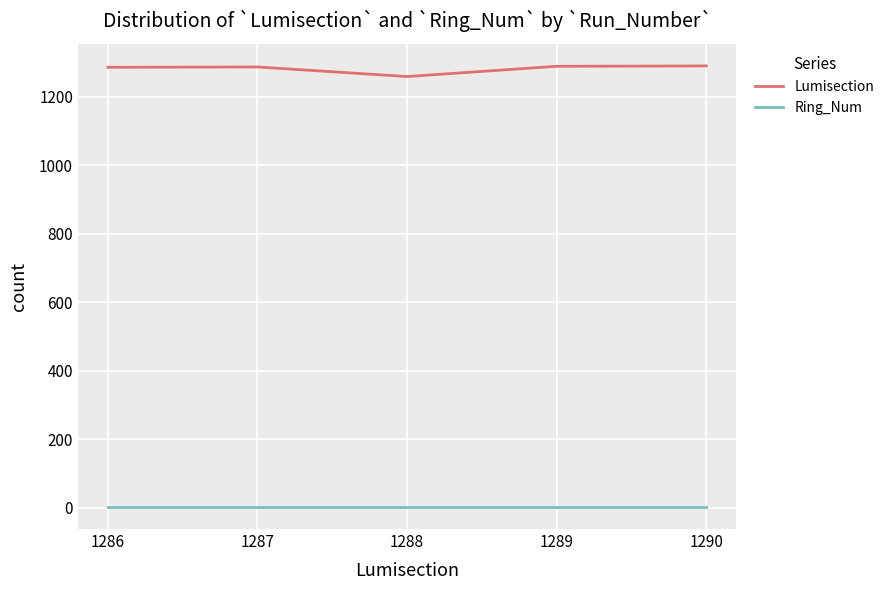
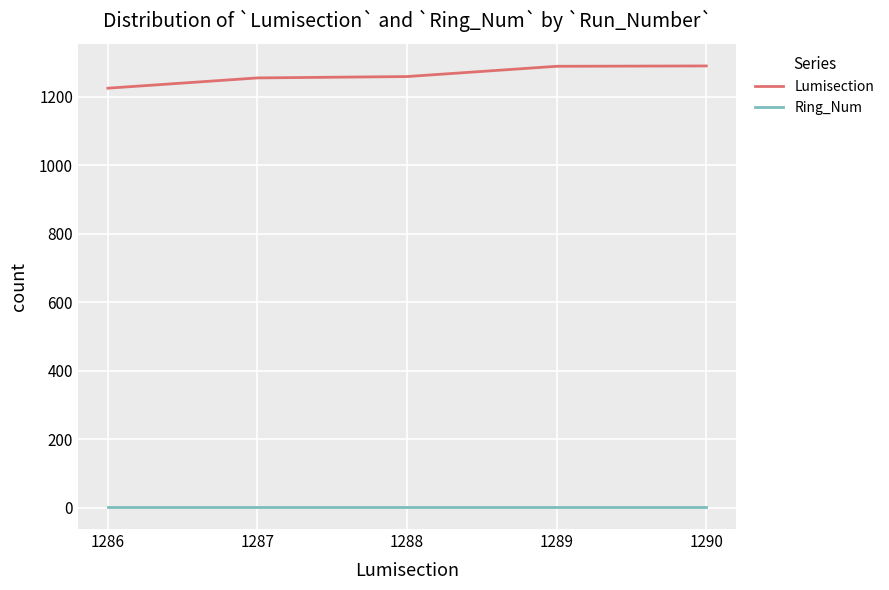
  {
    "Lumisection": {
-     "1286": 1290,
-     "1287": 1290,
+     "1286": 1230,
+     "1287": 1260,
      "1288": 1260,
      "1289": 1290,
      "1290": 1290
    },
    "Ring_Num": {
      "1286": 0,
      "1287": 0,
      "1288": 0,
      "1289": 0,
      "1290": 0
    }
  }
